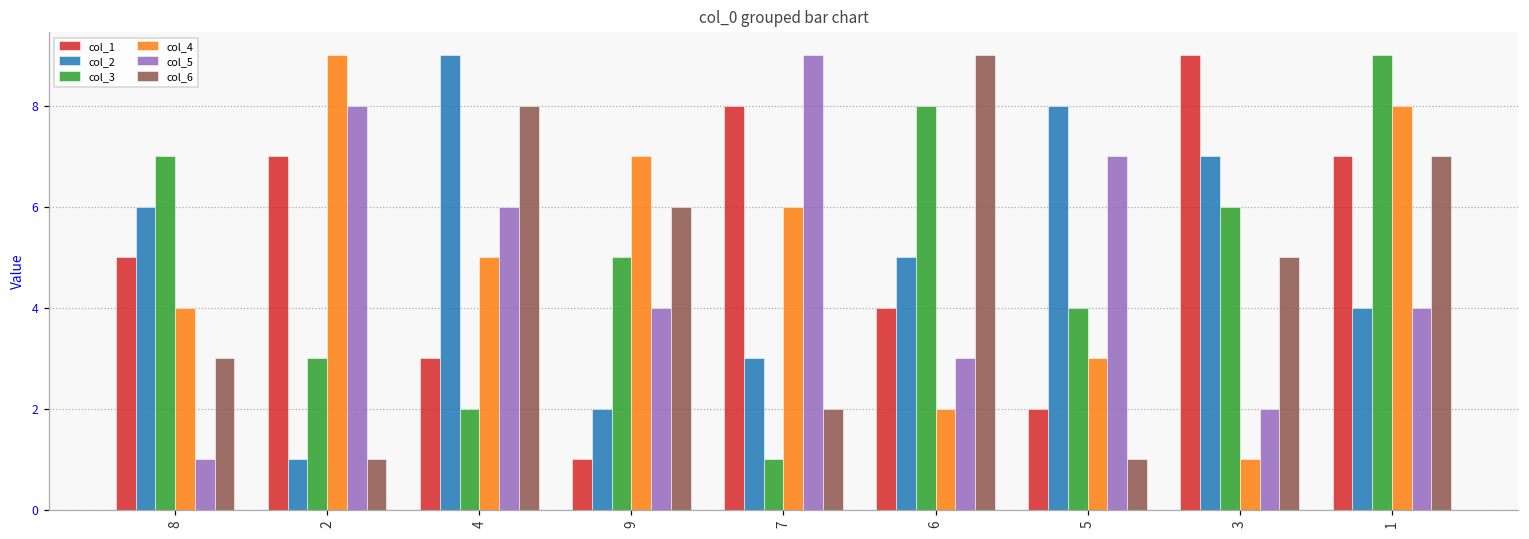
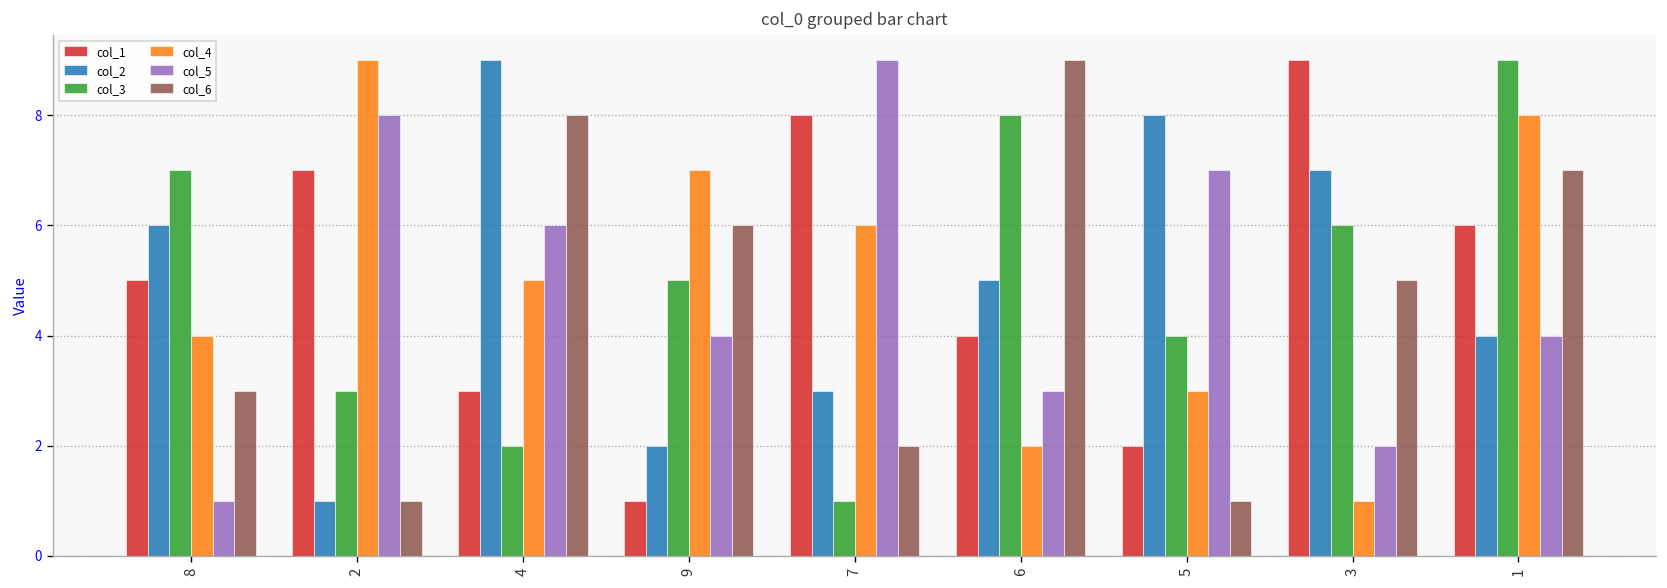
  {
    "col_1": {
      "8": 5,
      "2": 7,
      "4": 3,
      "9": 1,
      "7": 8,
      "6": 4,
      "5": 2,
      "3": 9,
-     "1": 7
+     "1": 6
    },
    "col_2": {
      "8": 6,
      "2": 1,
      "4": 9,
      "9": 2,
      "7": 3,
      "6": 5,
      "5": 8,
      "3": 7,
      "1": 4
    },
    "col_3": {
      "8": 7,
      "2": 3,
      "4": 2,
      "9": 5,
      "7": 1,
      "6": 8,
      "5": 4,
      "3": 6,
      "1": 9
    },
    "col_4": {
      "8": 4,
      "2": 9,
      "4": 5,
      "9": 7,
      "7": 6,
      "6": 2,
      "5": 3,
      "3": 1,
      "1": 8
    },
    "col_5": {
      "8": 1,
      "2": 8,
      "4": 6,
      "9": 4,
      "7": 9,
      "6": 3,
      "5": 7,
      "3": 2,
      "1": 4
    },
    "col_6": {
      "8": 3,
      "2": 1,
      "4": 8,
      "9": 6,
      "7": 2,
      "6": 9,
      "5": 1,
      "3": 5,
      "1": 7
    }
  }
